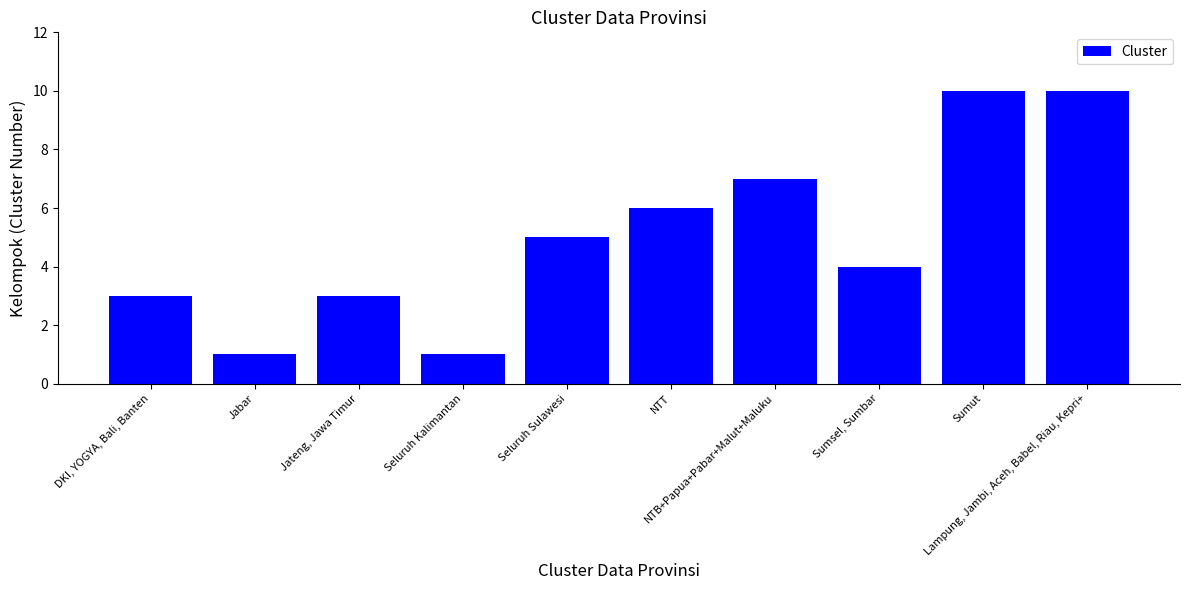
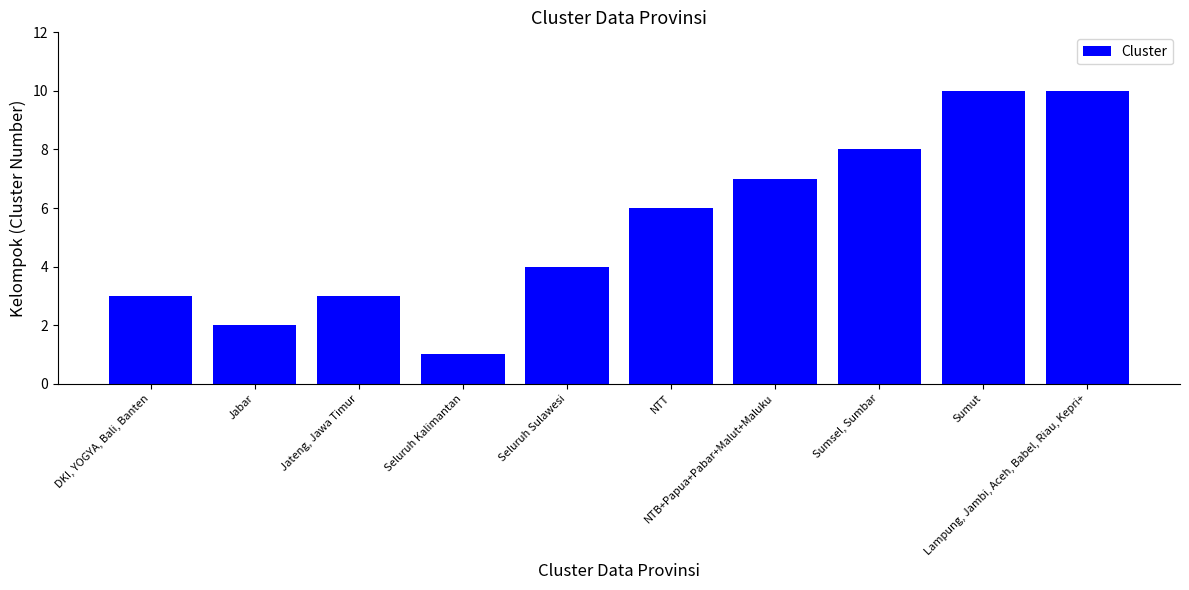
  {
    "DKI, YOGYA, Bali, Banten": 3,
-   "Jabar": 1,
+   "Jabar": 2,
    "Jateng, Jawa Timur": 3,
    "Seluruh Kalimantan": 1,
-   "Seluruh Sulawesi": 5,
+   "Seluruh Sulawesi": 4,
    "NTT": 6,
    "NTB+Papua+Pabar+Malut+Maluku": 7,
-   "Sumsel, Sumbar": 4,
+   "Sumsel, Sumbar": 8,
    "Sumut": 10,
    "Lampung, Jambi, Aceh, Babel, Riau, Kepri+": 10
  }
